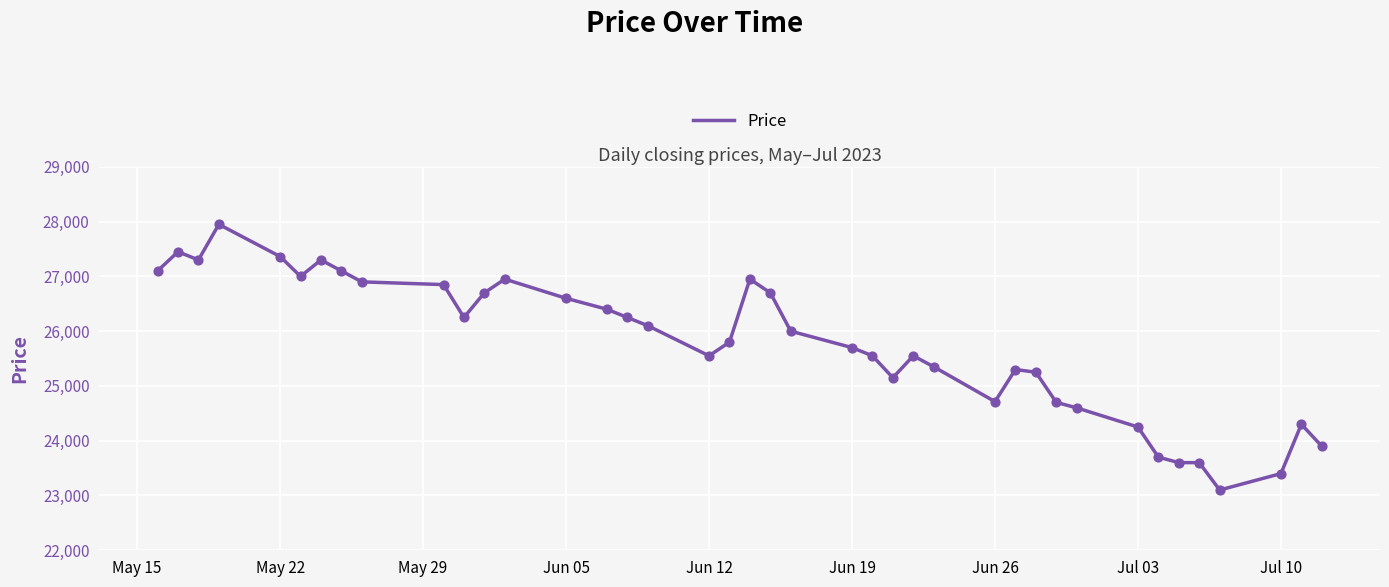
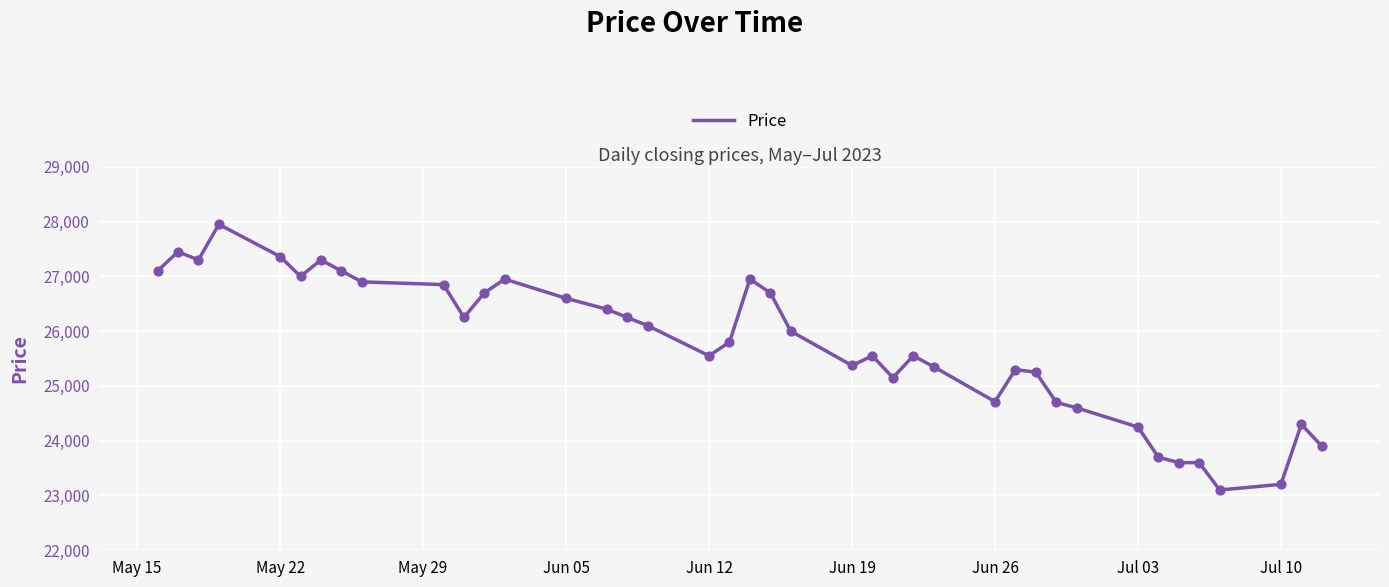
  {
    "May 22": "27,400",
    "Jun 05": "26,600",
    "Jun 12": "25,600",
-   "Jun 19": "25,700",
+   "Jun 19": "25,400",
    "Jun 26": "24,700",
    "Jul 03": "24,300",
-   "Jul 10": "23,400"
+   "Jul 10": "23,200"
  }
